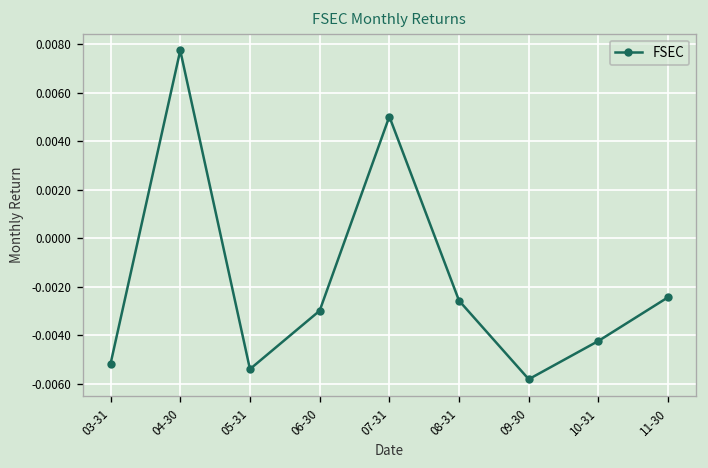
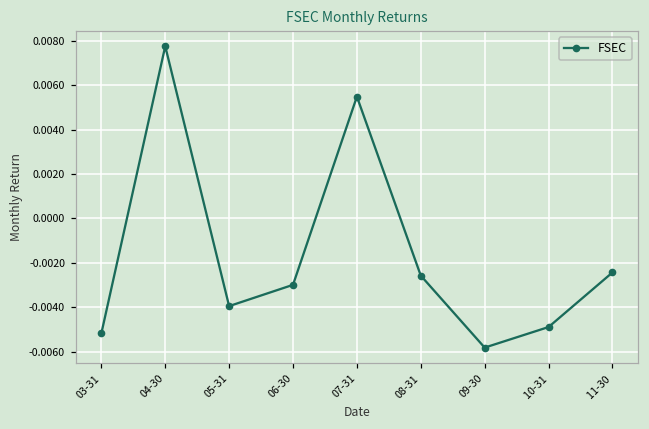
  {
    "03-31": -0.0052,
    "04-30": 0.0077,
-   "05-31": -0.0054,
+   "05-31": -0.0039,
    "06-30": -0.0030,
-   "07-31": 0.0050,
+   "07-31": 0.0055,
    "08-31": -0.0026,
    "09-30": -0.0058,
-   "10-31": -0.0042,
+   "10-31": -0.0049,
    "11-30": -0.0024
  }
